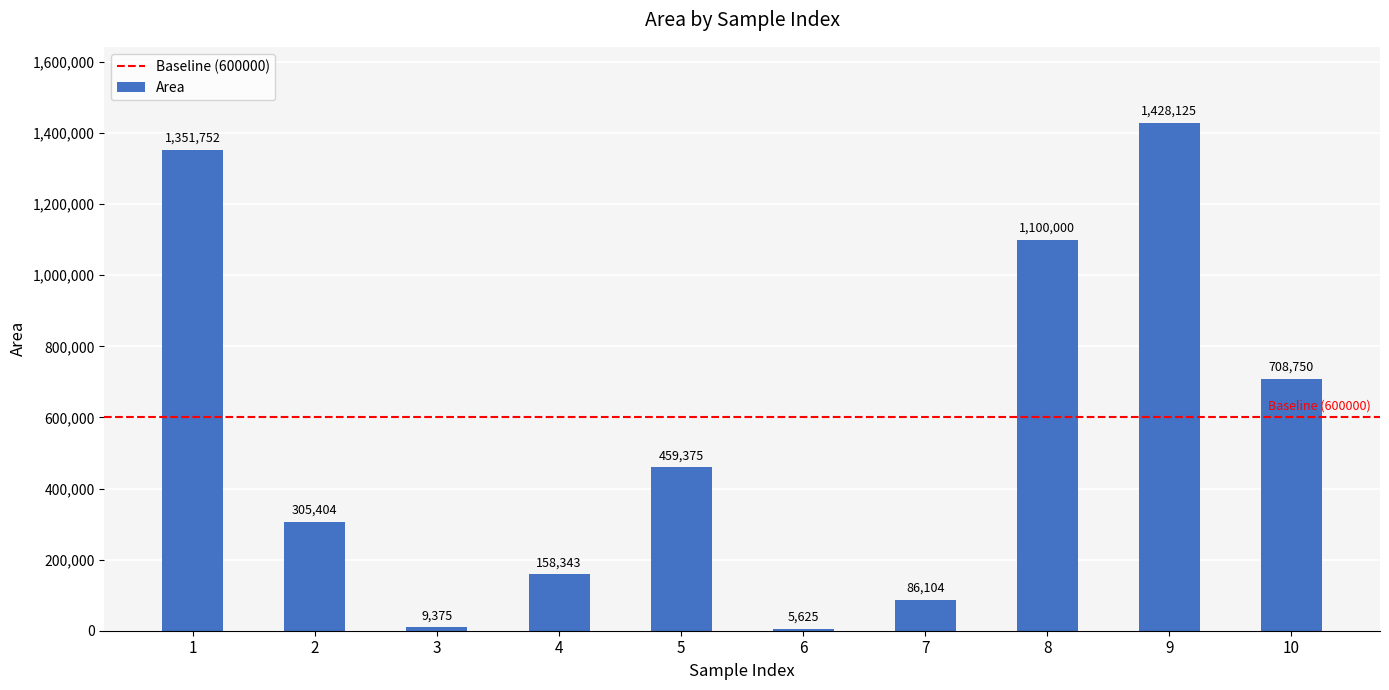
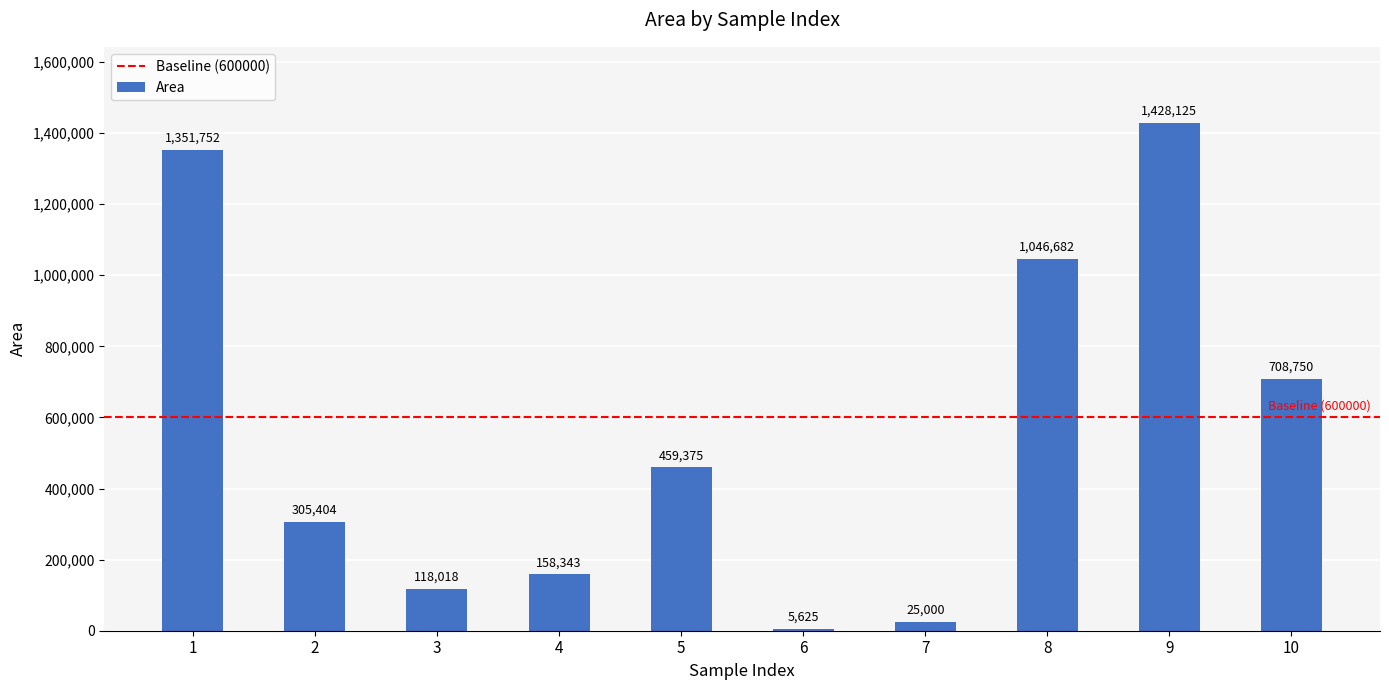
  {
    "1": "1,351,752",
    "2": "305,404",
-   "3": "9,375",
+   "3": "118,018",
    "4": "158,343",
    "5": "459,375",
    "6": "5,625",
-   "7": "86,104",
-   "8": "1,100,000",
+   "7": "25,000",
+   "8": "1,046,682",
    "9": "1,428,125",
    "10": "708,750"
  }
